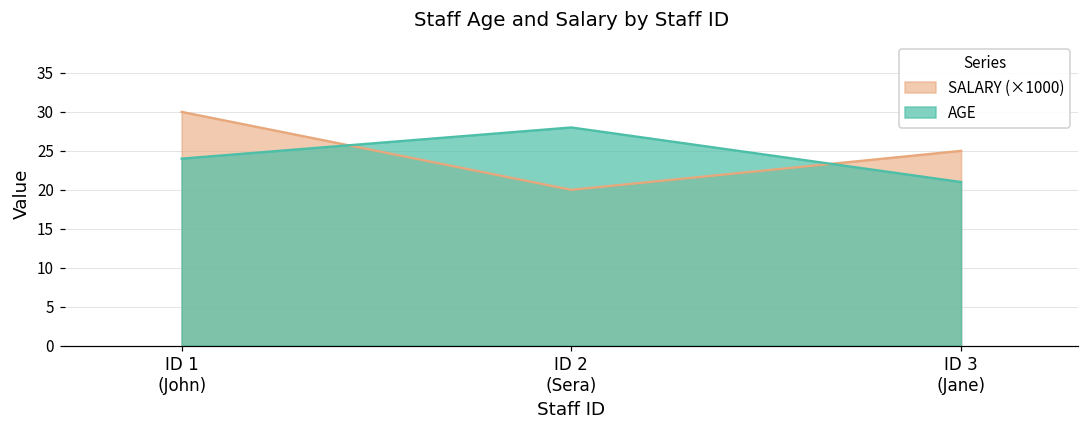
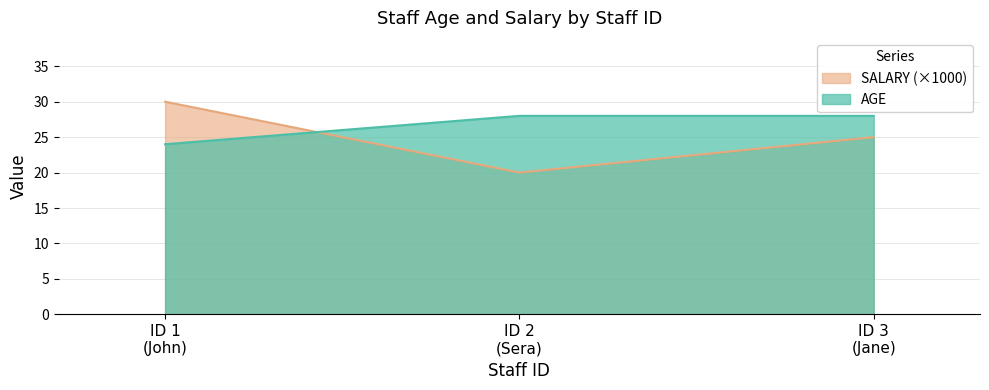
  {
    "SALARY (×1000)": {
      "ID 1 (John)": 30,
      "ID 2 (Sera)": 20,
      "ID 3 (Jane)": 25
    },
    "AGE": {
      "ID 1 (John)": 24,
      "ID 2 (Sera)": 28,
-     "ID 3 (Jane)": 21
+     "ID 3 (Jane)": 28
    }
  }
